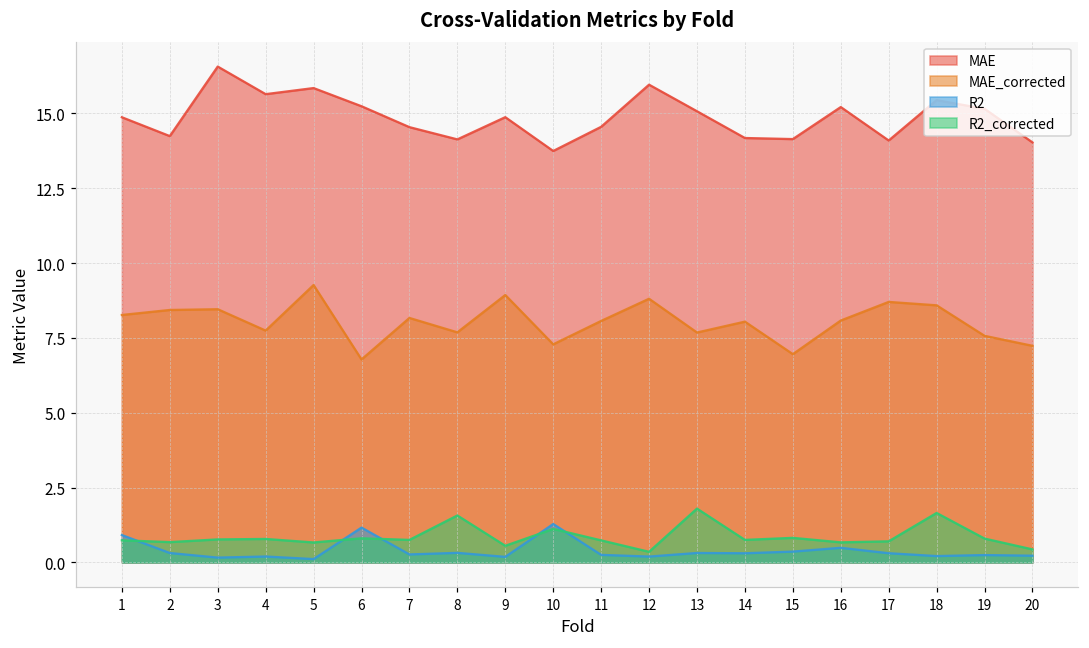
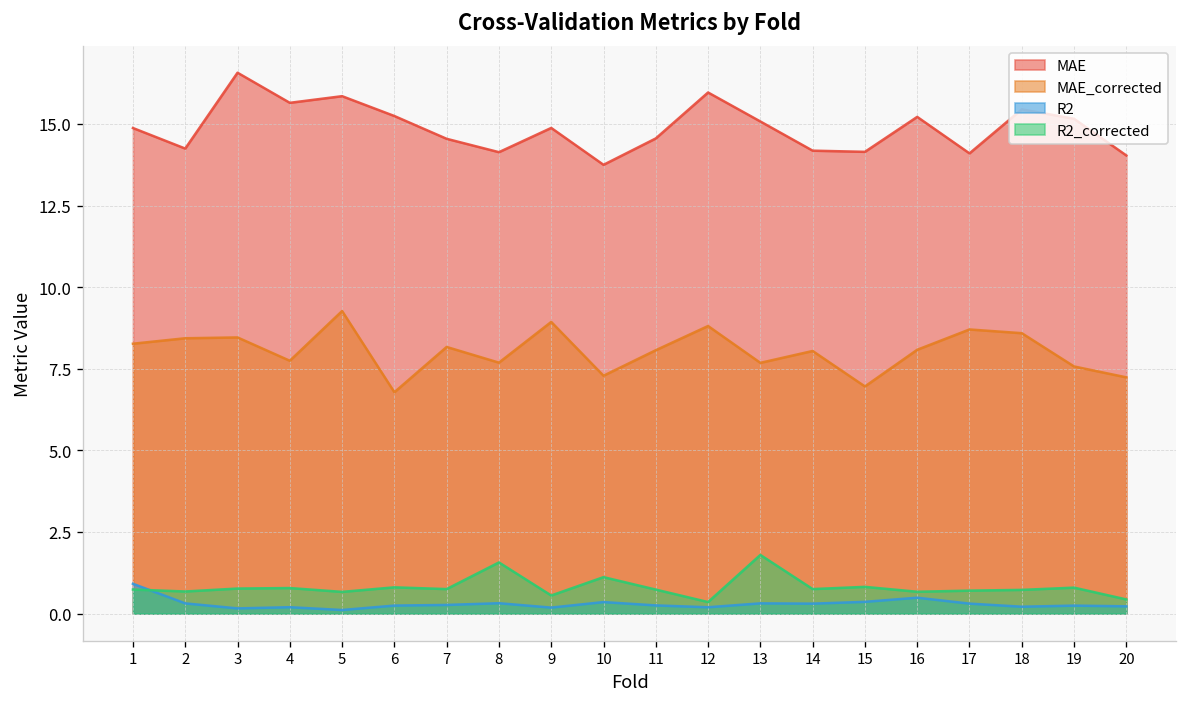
  {
    "R2": {
      "1": 0.9,
      "2": 0.3,
      "3": 0.2,
      "4": 0.2,
      "5": 0.1,
-     "6": 1.2,
+     "6": 0.2,
      "7": 0.3,
      "8": 0.3,
      "9": 0.2,
-     "10": 1.3,
+     "10": 0.4,
      "11": 0.3,
      "12": 0.2,
      "13": 0.3,
      "14": 0.3,
      "15": 0.4,
      "16": 0.5,
      "17": 0.3,
      "18": 0.2,
      "19": 0.2,
      "20": 0.2
    },
    "R2_corrected": {
      "1": 0.7,
      "2": 0.7,
      "3": 0.8,
      "4": 0.8,
      "5": 0.7,
      "6": 0.8,
      "7": 0.8,
      "8": 1.6,
      "9": 0.6,
      "10": 1.1,
      "11": 0.7,
      "12": 0.4,
      "13": 1.8,
      "14": 0.8,
      "15": 0.8,
      "16": 0.7,
      "17": 0.7,
-     "18": 1.7,
+     "18": 0.7,
      "19": 0.8,
      "20": 0.4
    }
  }
